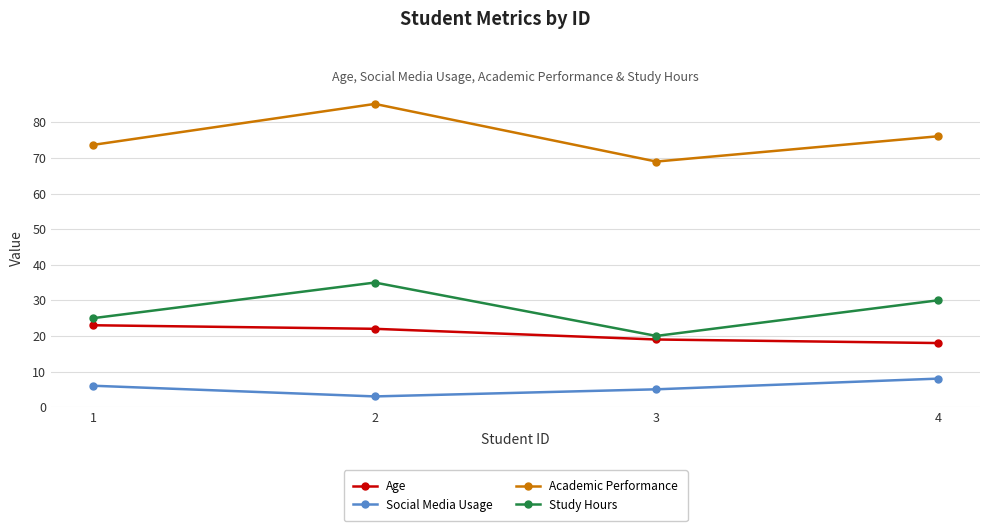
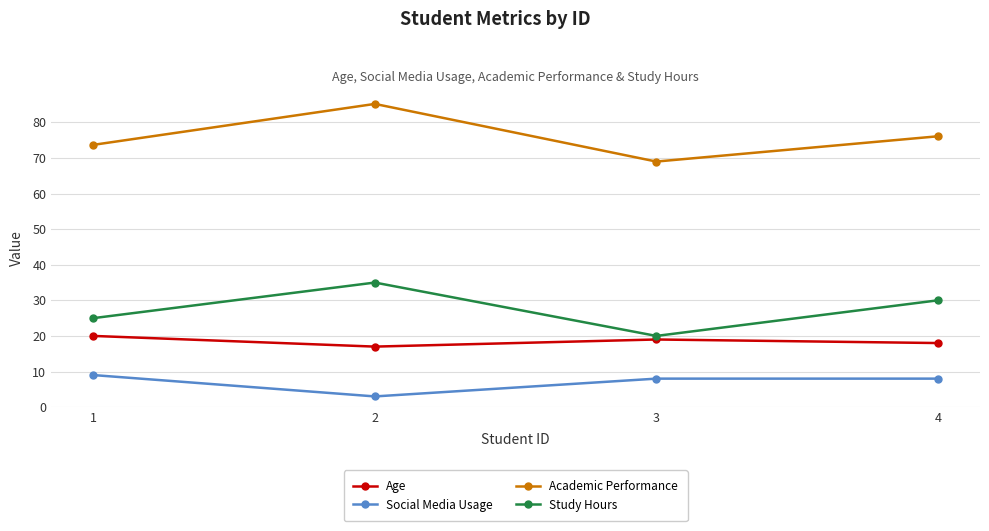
  {
    "Age": {
-     "1": 23,
-     "2": 22,
+     "1": 20,
+     "2": 17,
      "3": 19,
      "4": 18
    },
    "Social Media Usage": {
-     "1": 6,
+     "1": 9,
      "2": 3,
-     "3": 5,
+     "3": 8,
      "4": 8
    },
    "Academic Performance": {
      "1": 74,
      "2": 85,
      "3": 69,
      "4": 76
    },
    "Study Hours": {
      "1": 25,
      "2": 35,
      "3": 20,
      "4": 30
    }
  }
